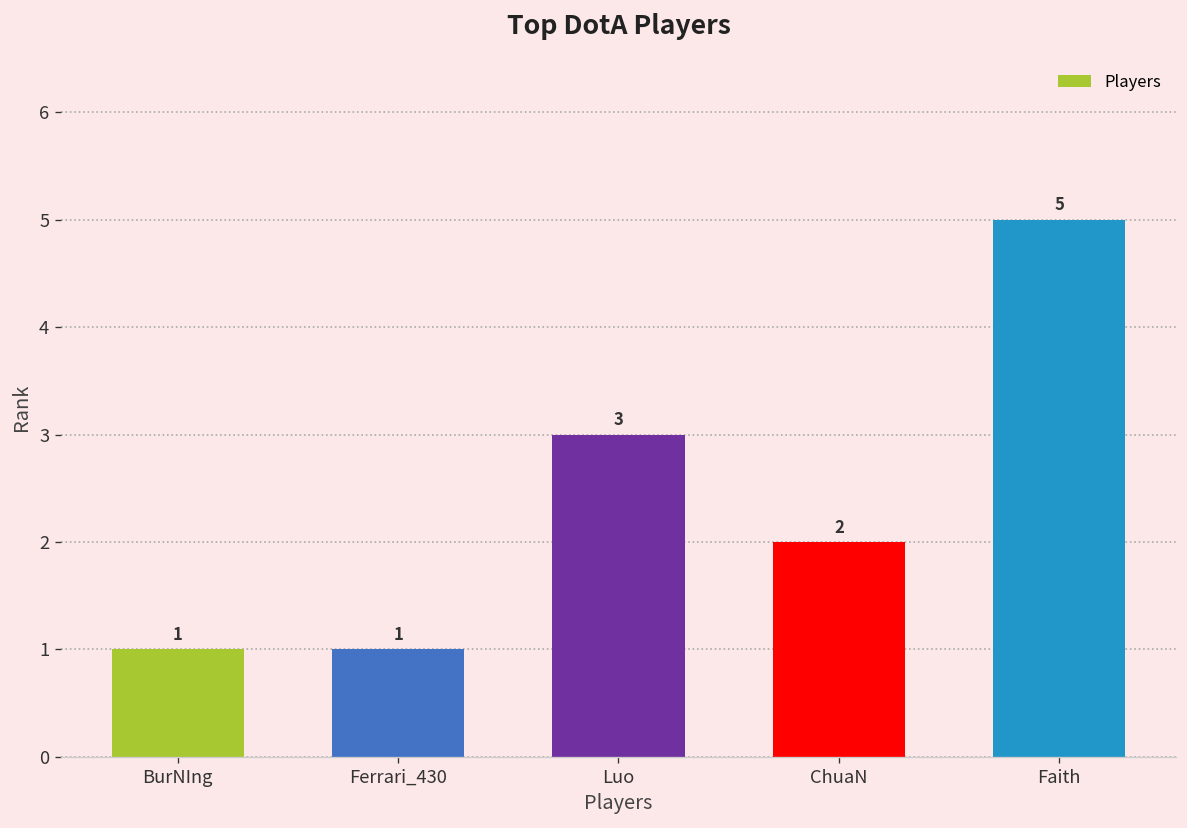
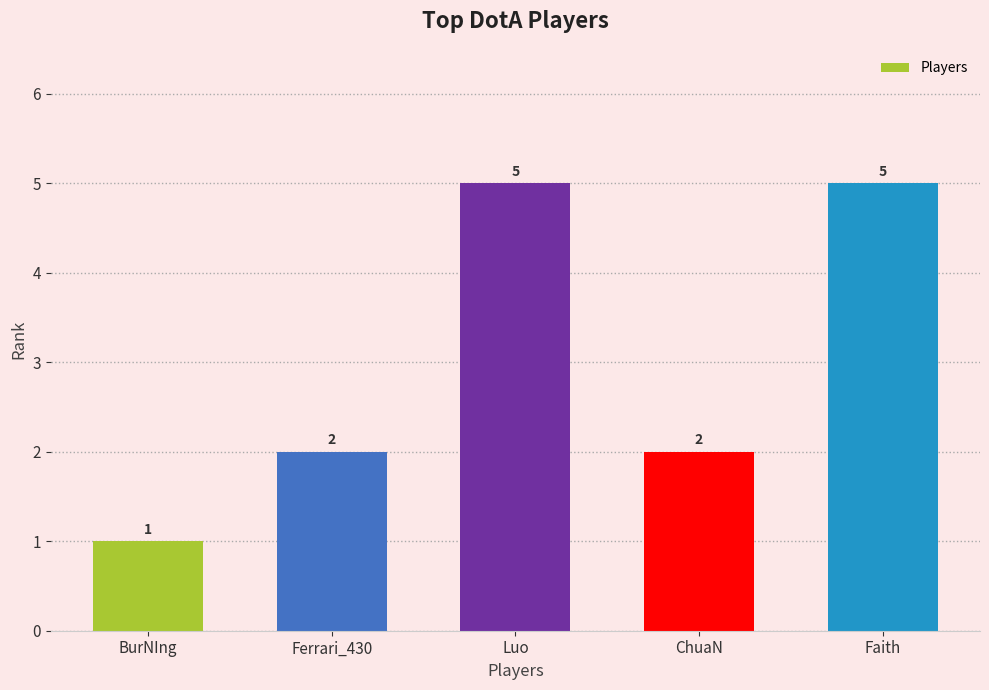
  {
    "BurNIng": 1,
-   "Ferrari_430": 1,
-   "Luo": 3,
+   "Ferrari_430": 2,
+   "Luo": 5,
    "ChuaN": 2,
    "Faith": 5
  }
